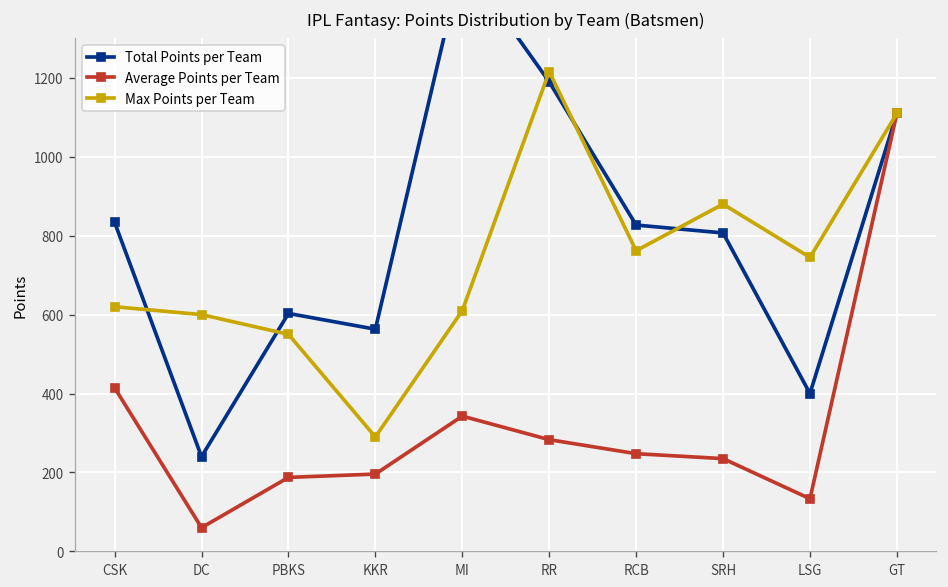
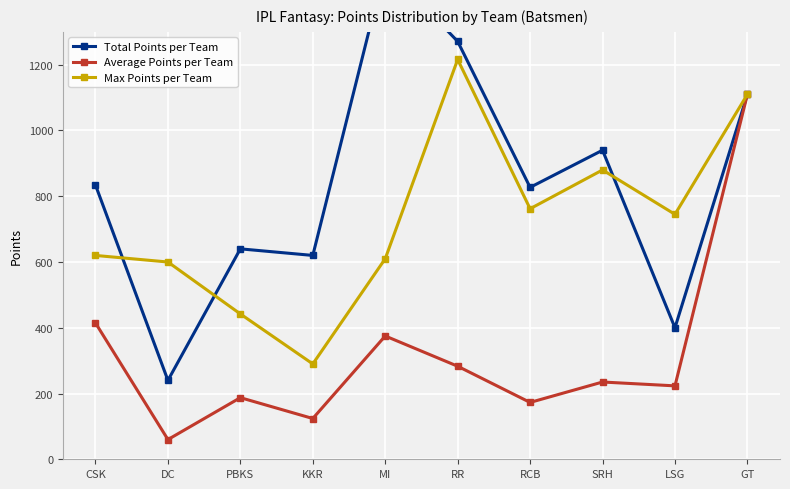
  {
    "Total Points per Team": {
      "CSK": 830,
      "DC": 240,
-     "PBKS": 600,
-     "KKR": 560,
-     "RR": 1190,
+     "PBKS": 640,
+     "KKR": 620,
+     "RR": 1270,
      "RCB": 830,
-     "SRH": 810,
+     "SRH": 940,
      "LSG": 400
    },
    "Average Points per Team": {
      "CSK": 410,
      "DC": 60,
      "PBKS": 190,
-     "KKR": 200,
-     "MI": 340,
+     "KKR": 120,
+     "MI": 380,
      "RR": 280,
-     "RCB": 250,
+     "RCB": 170,
      "SRH": 240,
-     "LSG": 130
+     "LSG": 220
    },
    "Max Points per Team": {
      "CSK": 620,
      "DC": 600,
-     "PBKS": 550,
+     "PBKS": 440,
      "KKR": 290,
      "MI": 610,
      "RR": 1220,
      "RCB": 760,
      "SRH": 880,
      "LSG": 750
    }
  }
